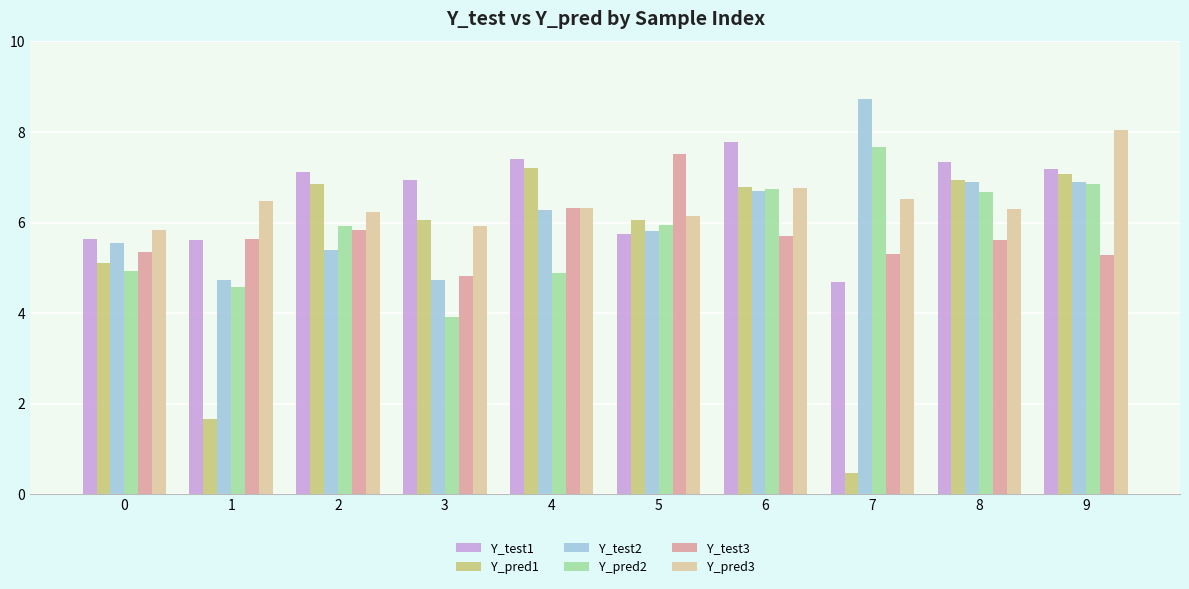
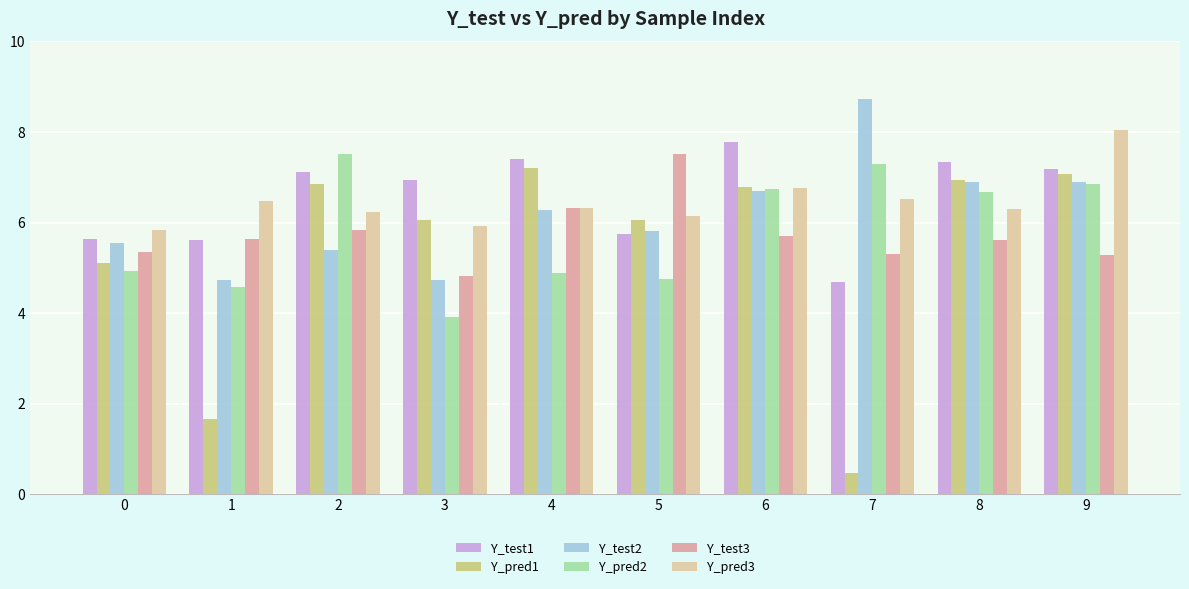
  {
    "Y_pred2": {
      "0": 4.9,
      "1": 4.6,
-     "2": 5.9,
+     "2": 7.5,
      "3": 3.9,
      "4": 4.9,
-     "5": 6.0,
+     "5": 4.8,
      "6": 6.7,
-     "7": 7.7,
+     "7": 7.3,
      "8": 6.7,
      "9": 6.9
    }
  }
